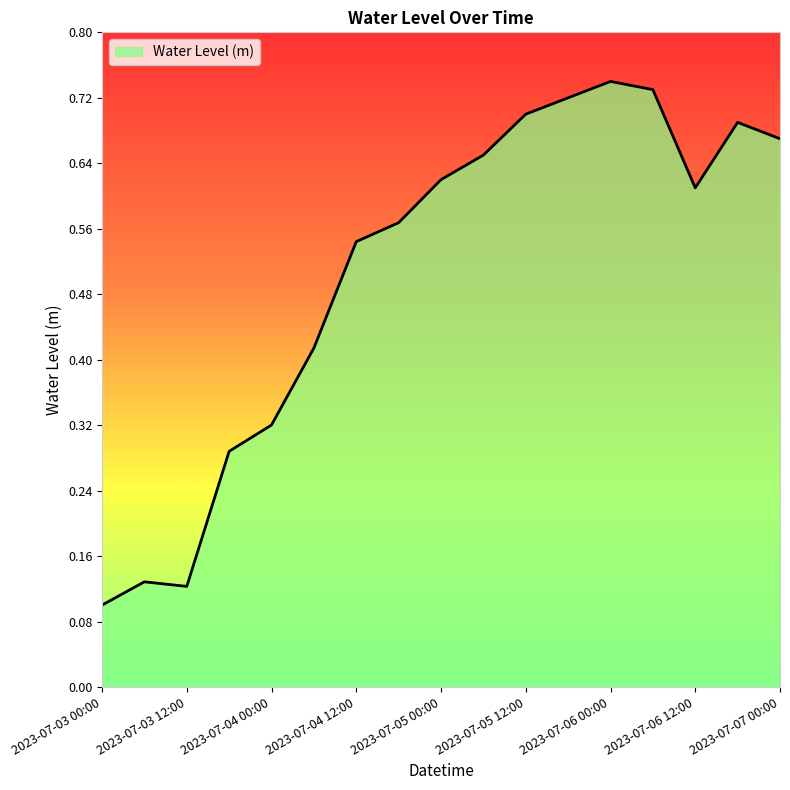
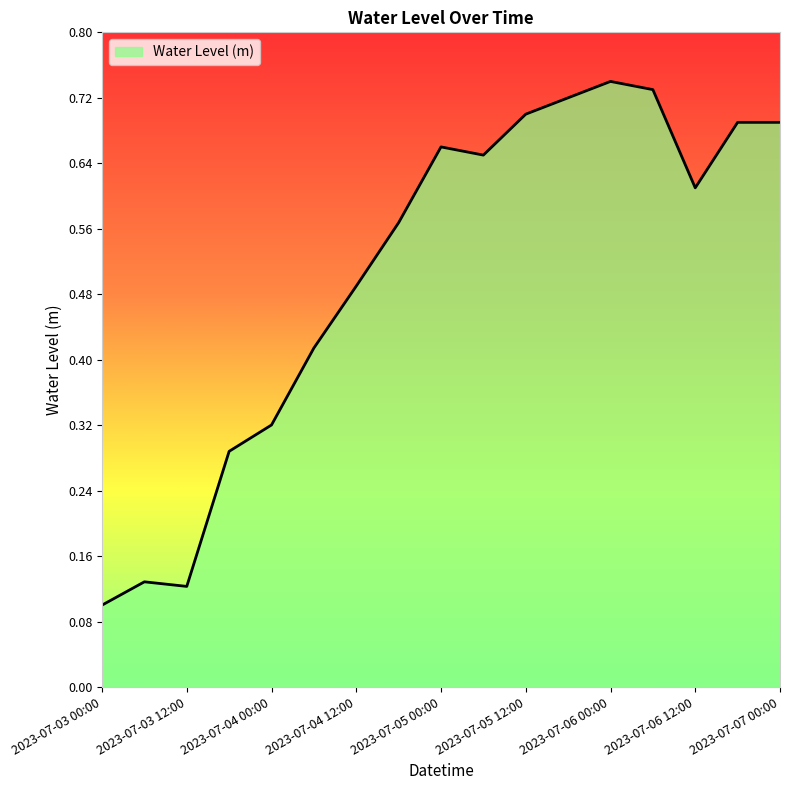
  {
    "2023-07-03 00:00": 0.10,
    "2023-07-03 12:00": 0.12,
    "2023-07-04 00:00": 0.32,
-   "2023-07-04 12:00": 0.54,
-   "2023-07-05 00:00": 0.62,
+   "2023-07-04 12:00": 0.49,
+   "2023-07-05 00:00": 0.66,
    "2023-07-05 12:00": 0.70,
    "2023-07-06 00:00": 0.74,
    "2023-07-06 12:00": 0.61,
-   "2023-07-07 00:00": 0.67
+   "2023-07-07 00:00": 0.69
  }
